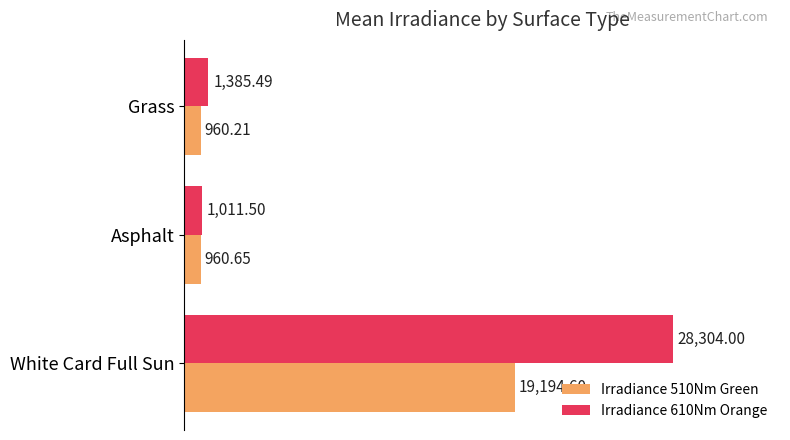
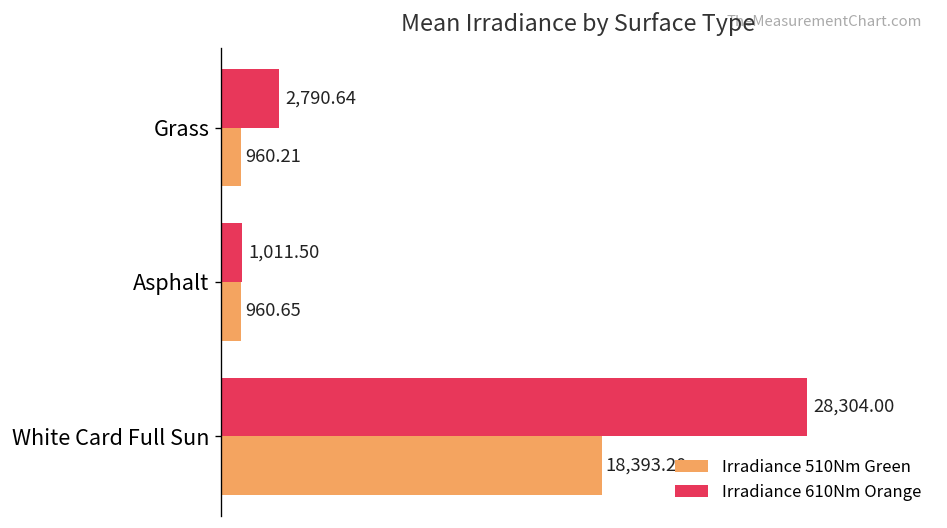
  {
    "Irradiance 510Nm Green": {
      "Grass": "960.21",
      "Asphalt": "960.65",
-     "White Card Full Sun": "19,194.60"
+     "White Card Full Sun": "18,393.20"
    },
    "Irradiance 610Nm Orange": {
-     "Grass": "1,385.49",
+     "Grass": "2,790.64",
      "Asphalt": "1,011.50",
      "White Card Full Sun": "28,304.00"
    }
  }
